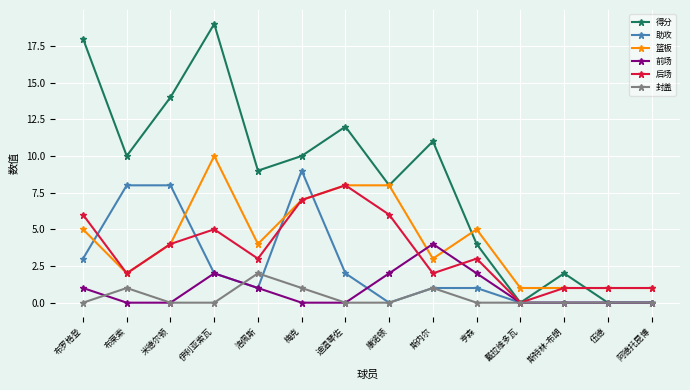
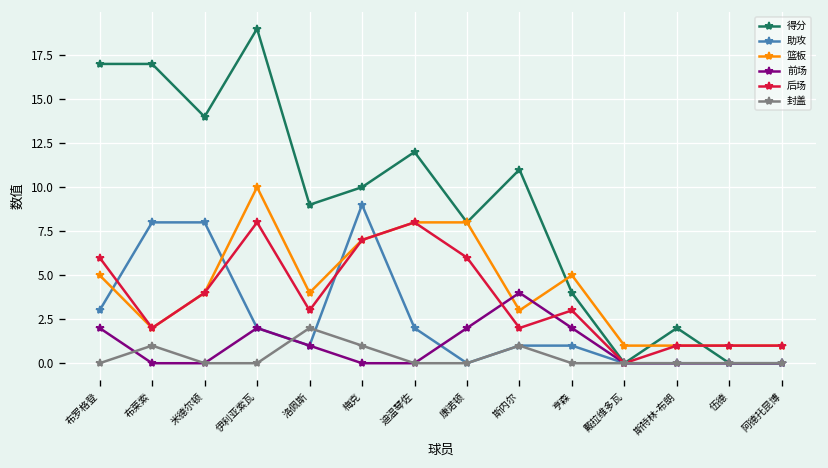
  {
    "得分": {
-     "布罗格登": 18,
-     "布莱索": 10,
+     "布罗格登": 17,
+     "布莱索": 17,
      "米德尔顿": 14,
      "伊利亚索瓦": 19,
      "洛佩斯": 9,
      "梅克": 10,
      "迪温琴佐": 12,
      "斯内尔": 11,
      "亨森": 4,
      "斯特林-布朗": 2
    },
    "助攻": {
      "布罗格登": 3,
      "布莱索": 8,
      "米德尔顿": 8,
      "梅克": 9,
      "迪温琴佐": 2,
      "亨森": 1
    },
    "篮板": {
      "布罗格登": 5,
      "伊利亚索瓦": 10,
      "洛佩斯": 4,
      "斯内尔": 3,
      "亨森": 5,
      "戴拉维多瓦": 1
    },
    "前场": {
-     "布罗格登": 1,
+     "布罗格登": 2,
      "布莱索": 0,
      "梅克": 0,
      "康诺顿": 2,
      "斯内尔": 4,
      "亨森": 2
    },
    "后场": {
      "布罗格登": 6,
-     "伊利亚索瓦": 5,
+     "伊利亚索瓦": 8,
      "洛佩斯": 3,
      "康诺顿": 6,
      "斯内尔": 2,
      "亨森": 3
    },
    "封盖": {
      "布罗格登": 0,
      "布莱索": 1,
      "伊利亚索瓦": 0,
      "洛佩斯": 2,
      "梅克": 1,
      "亨森": 0
    }
  }
